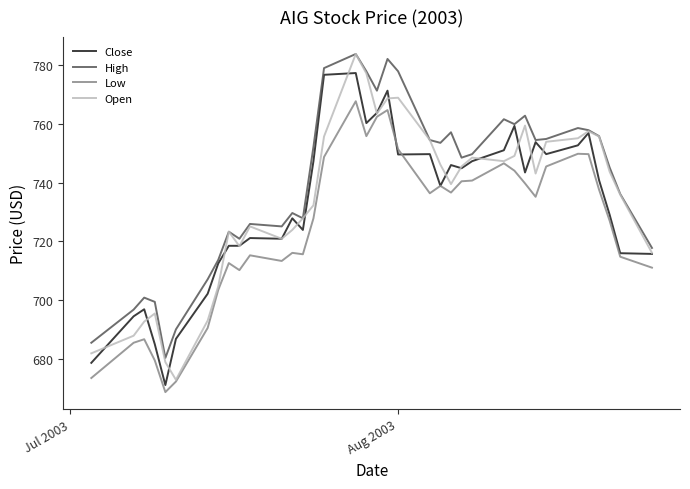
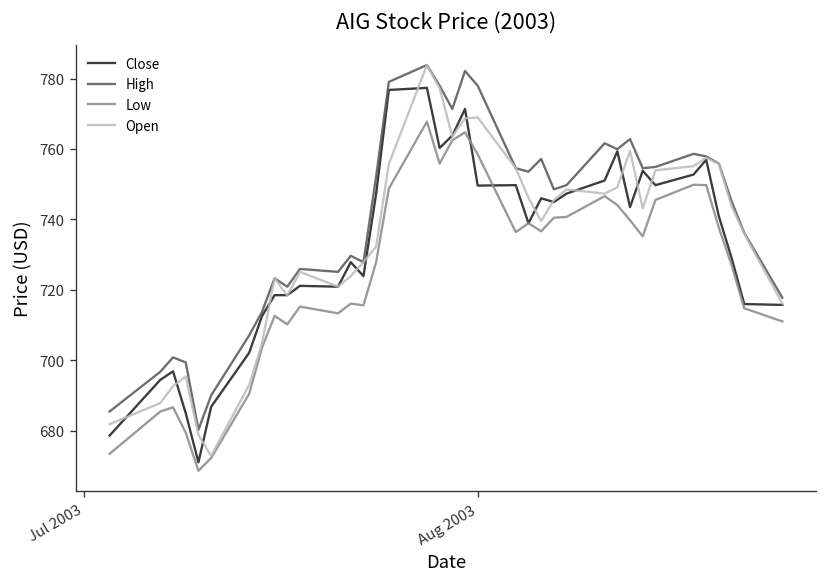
  {
    "Close": {
      "Aug 2003": 750
    },
    "High": {
      "Aug 2003": 778
    },
    "Low": {
-     "Aug 2003": 751
+     "Aug 2003": 758
    },
    "Open": {
      "Aug 2003": 769
    }
  }
